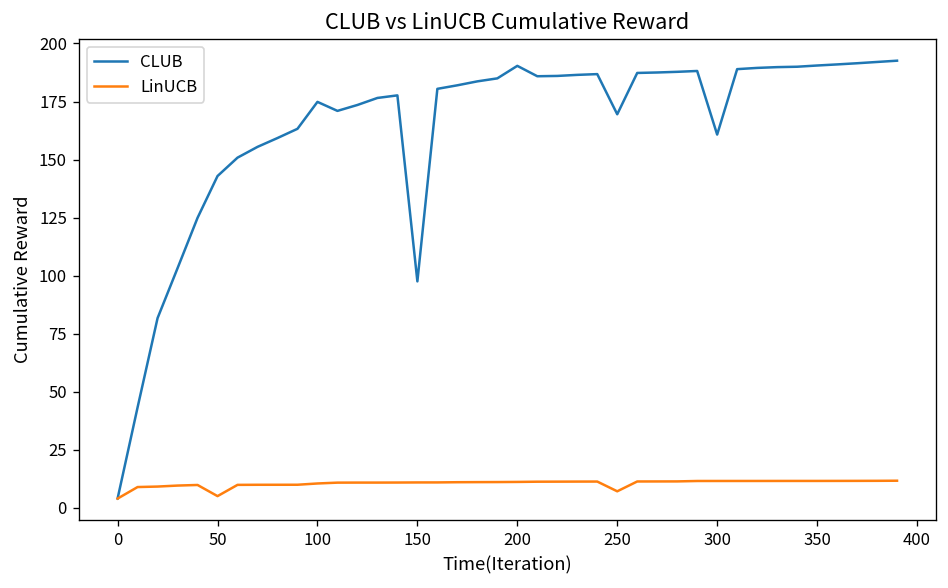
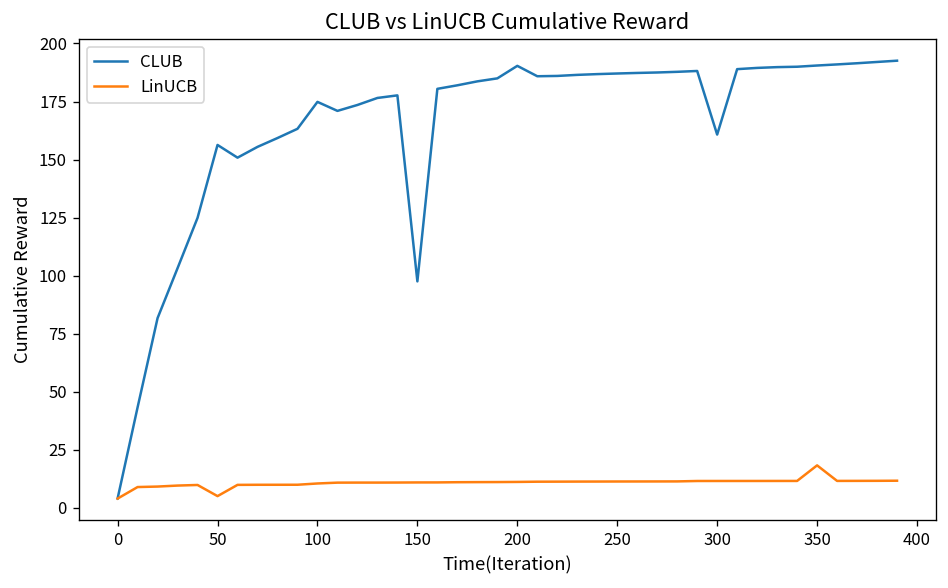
  {
    "CLUB": {
-     "50": 143,
+     "50": 156,
      "100": 175,
      "150": 97,
      "200": 190,
-     "250": 170,
+     "250": 187,
      "300": 161,
      "350": 191
    },
    "LinUCB": {
      "50": 5,
      "100": 10,
      "150": 11,
      "200": 11,
-     "250": 7,
+     "250": 11,
      "300": 11,
-     "350": 12
+     "350": 18
    }
  }
